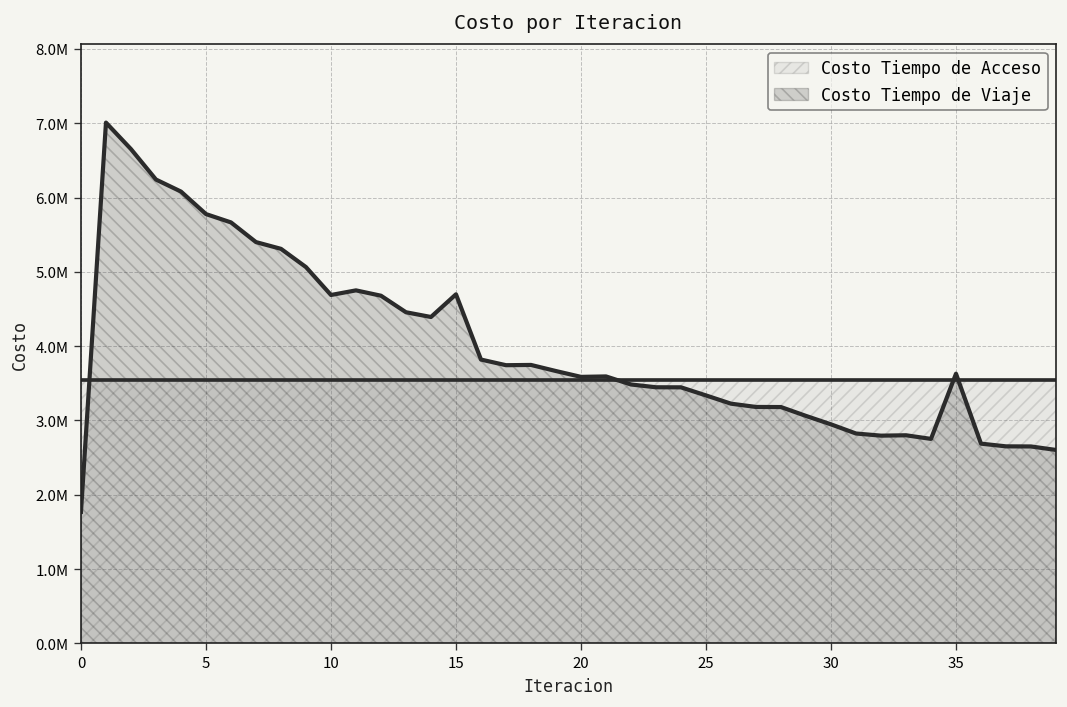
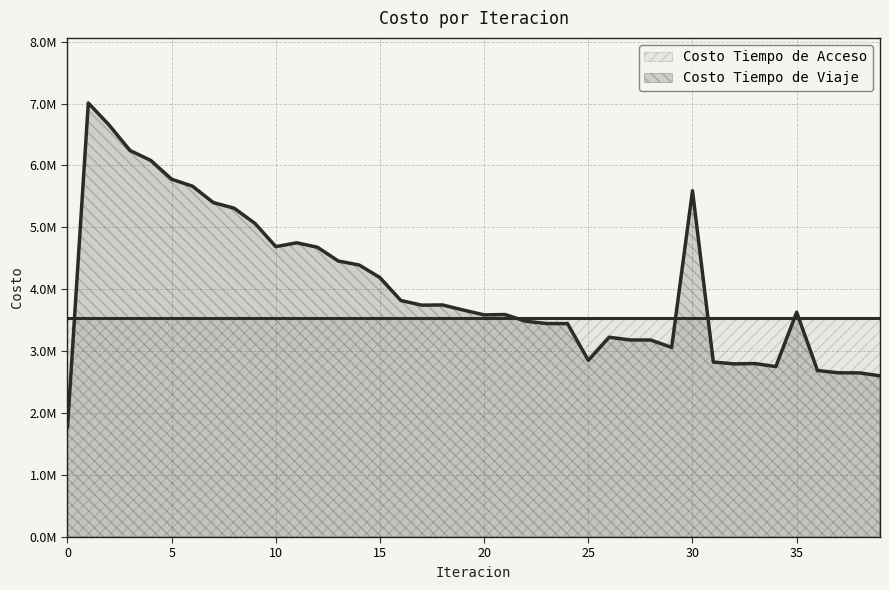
  {
    "Costo Tiempo de Acceso": {
      "0": 3500000,
      "5": 3500000,
      "10": 3500000,
      "15": 3500000,
      "20": 3500000,
      "25": 3500000,
      "30": 3500000,
      "35": 3500000
    },
    "Costo Tiempo de Viaje": {
      "0": 1800000,
      "5": 5800000,
      "10": 4700000,
-     "15": 4700000,
+     "15": 4200000,
      "20": 3600000,
-     "25": 3300000,
-     "30": 2900000,
+     "25": 2900000,
+     "30": 5600000,
      "35": 3600000
    }
  }
